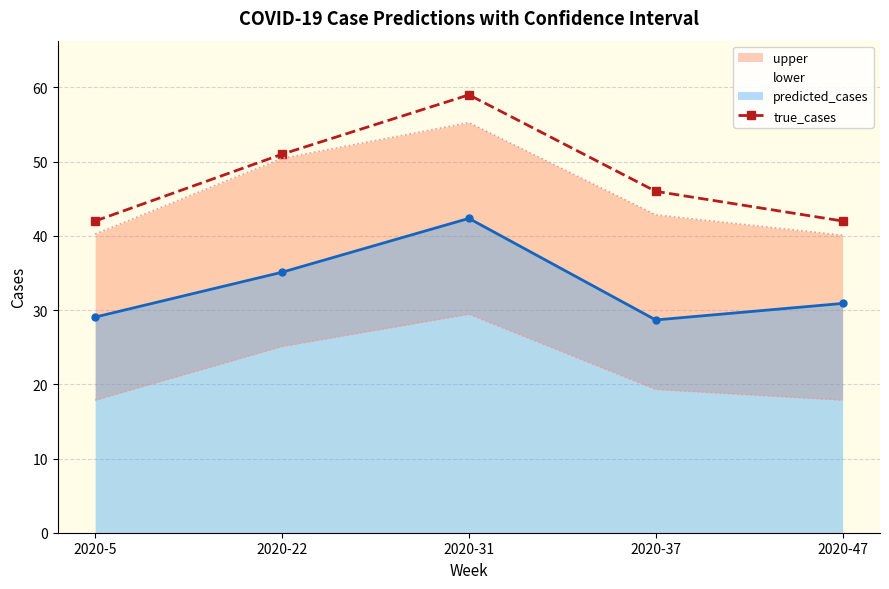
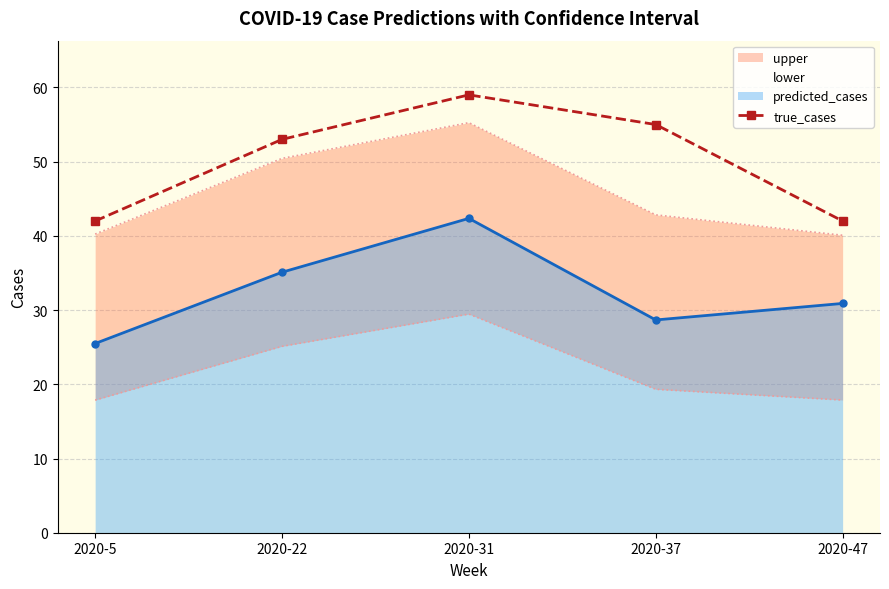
  {
    "predicted_cases": {
-     "2020-5": 29,
+     "2020-5": 25,
      "2020-22": 35,
      "2020-31": 42,
      "2020-37": 29,
      "2020-47": 31
    },
    "true_cases": {
      "2020-5": 42,
-     "2020-22": 51,
+     "2020-22": 53,
      "2020-31": 59,
-     "2020-37": 46,
+     "2020-37": 55,
      "2020-47": 42
    }
  }
